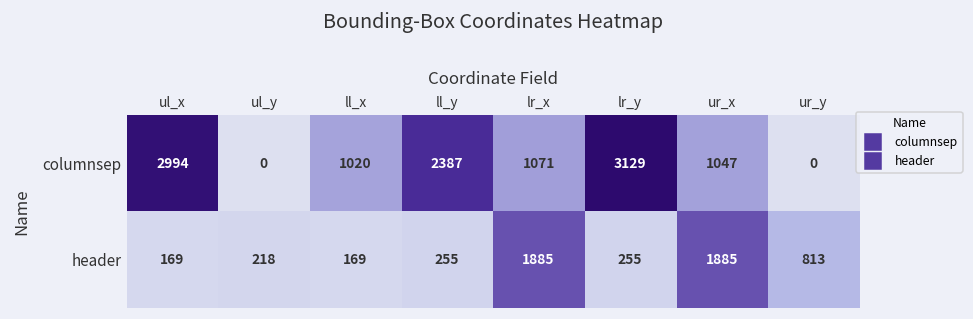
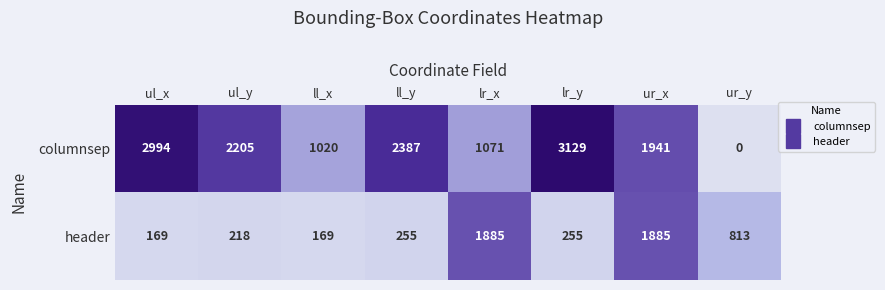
  {
    "columnsep": {
      "ul_x": 2994,
-     "ul_y": 0,
+     "ul_y": 2205,
      "ll_x": 1020,
      "ll_y": 2387,
      "lr_x": 1071,
      "lr_y": 3129,
-     "ur_x": 1047,
+     "ur_x": 1941,
      "ur_y": 0
    },
    "header": {
      "ul_x": 169,
      "ul_y": 218,
      "ll_x": 169,
      "ll_y": 255,
      "lr_x": 1885,
      "lr_y": 255,
      "ur_x": 1885,
      "ur_y": 813
    }
  }
